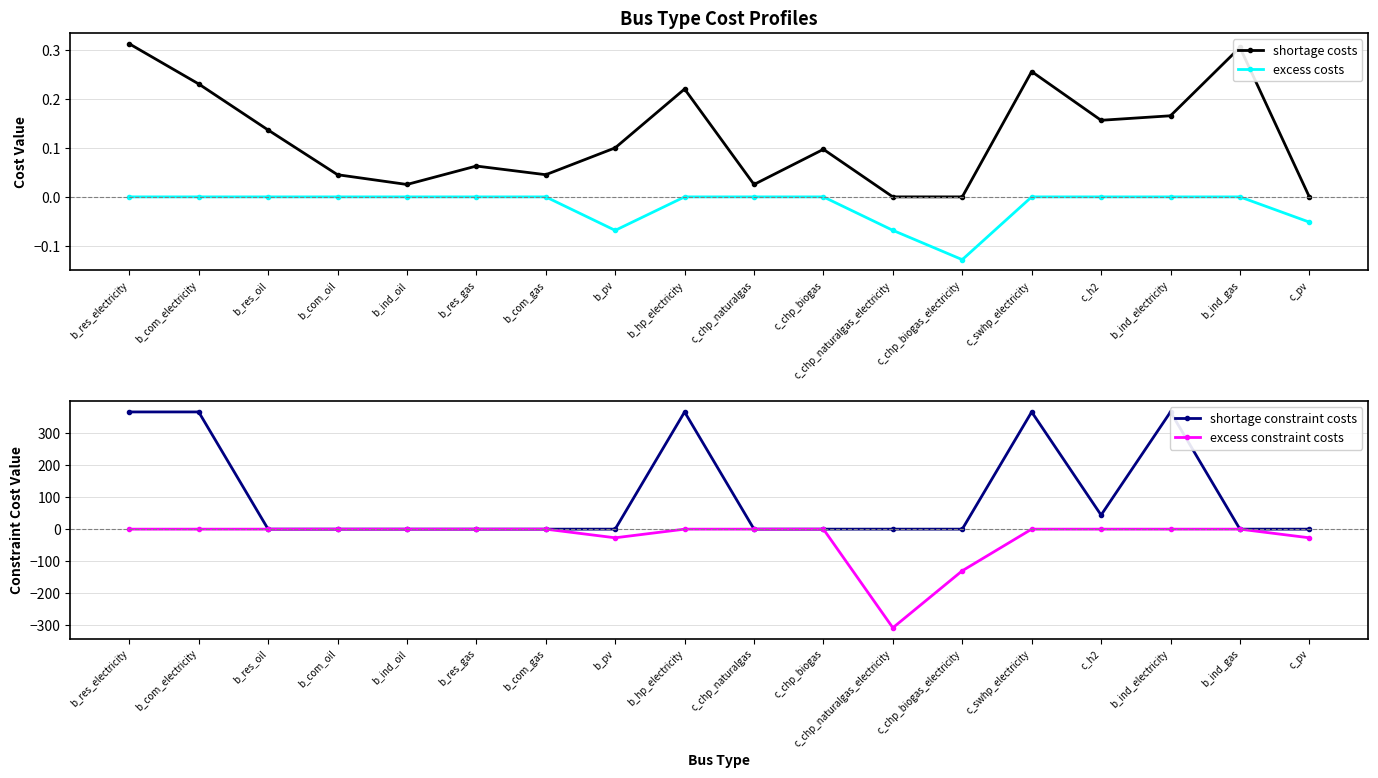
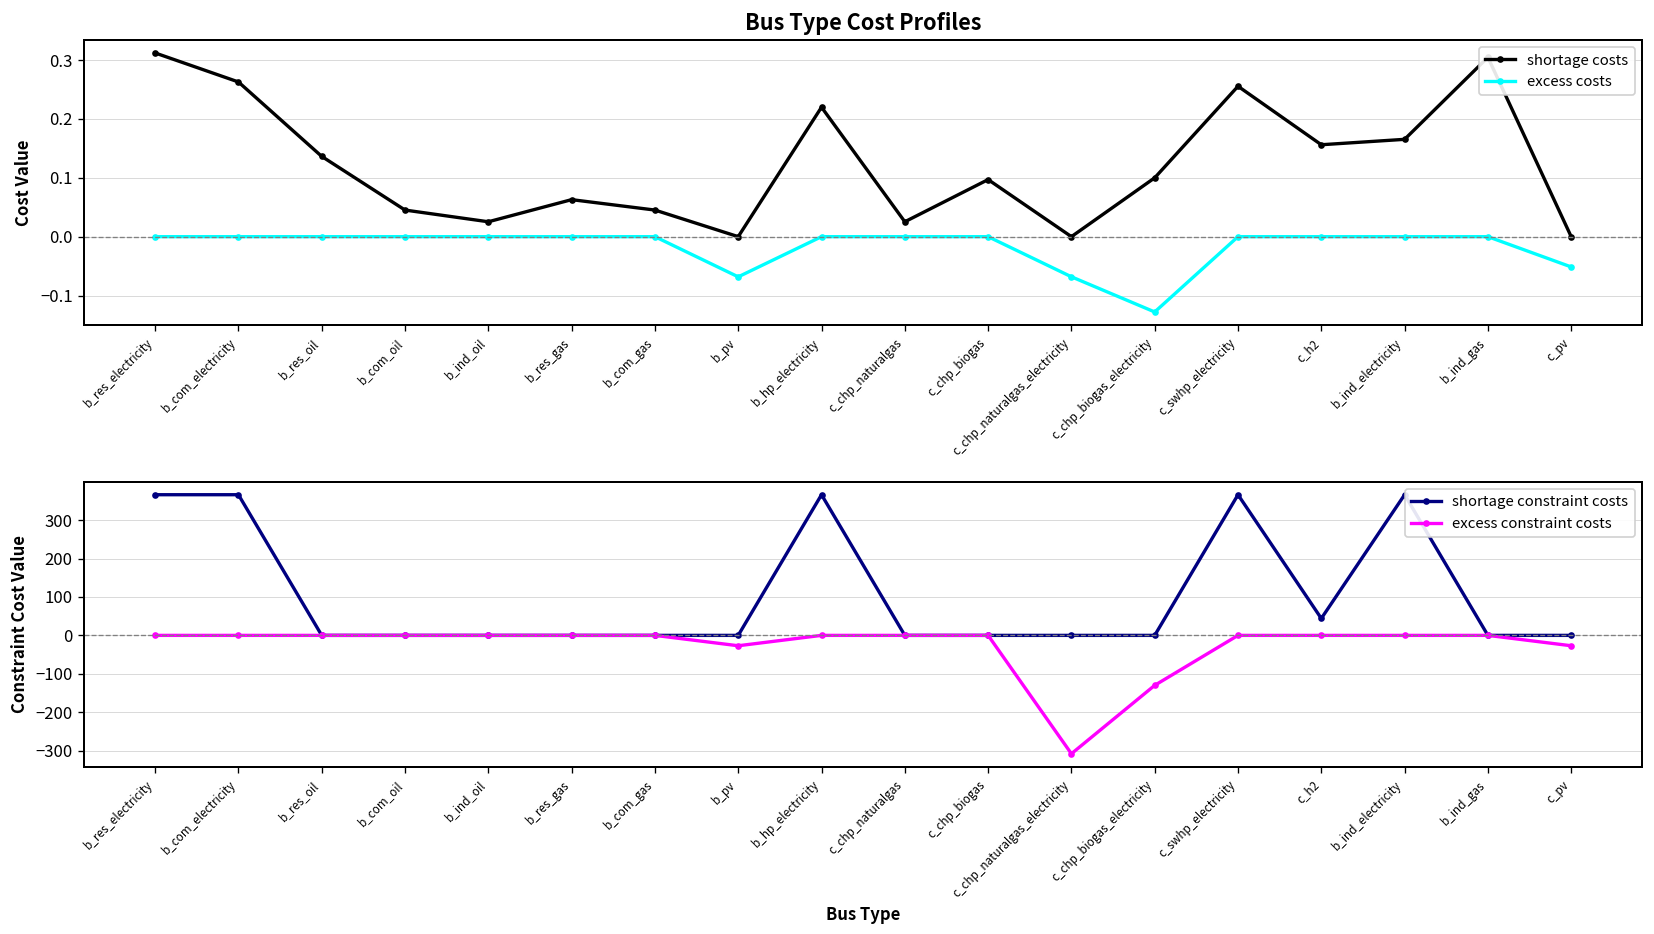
  {
    "Bus Type Cost Profiles": {
      "shortage costs": {
        "b_res_electricity": 0.31,
-       "b_com_electricity": 0.23,
+       "b_com_electricity": 0.26,
        "b_res_oil": 0.14,
        "b_com_oil": 0.05,
        "b_ind_oil": 0.03,
        "b_res_gas": 0.06,
        "b_com_gas": 0.05,
-       "b_pv": 0.1,
+       "b_pv": 0.0,
        "b_hp_electricity": 0.22,
        "c_chp_naturalgas": 0.03,
        "c_chp_biogas": 0.10,
        "c_chp_naturalgas_electricity": 0.00,
-       "c_chp_biogas_electricity": 0.0,
+       "c_chp_biogas_electricity": 0.1,
        "c_swhp_electricity": 0.26,
        "c_h2": 0.16,
        "b_ind_electricity": 0.17,
        "c_pv": 0.00
      },
      "excess costs": {
        "b_res_electricity": 0.00,
        "b_com_electricity": 0.00,
        "b_res_oil": 0.00,
        "b_com_oil": 0.00,
        "b_ind_oil": 0.00,
        "b_res_gas": 0.00,
        "b_com_gas": 0.00,
        "b_pv": -0.07,
        "b_hp_electricity": 0.00,
        "c_chp_naturalgas": 0.00,
        "c_chp_biogas": 0.00,
        "c_chp_naturalgas_electricity": -0.07,
        "c_chp_biogas_electricity": -0.13,
        "c_swhp_electricity": 0.00,
        "c_h2": 0.00,
        "b_ind_electricity": 0.00,
        "b_ind_gas": 0.00,
        "c_pv": -0.05
      }
    }
  }
